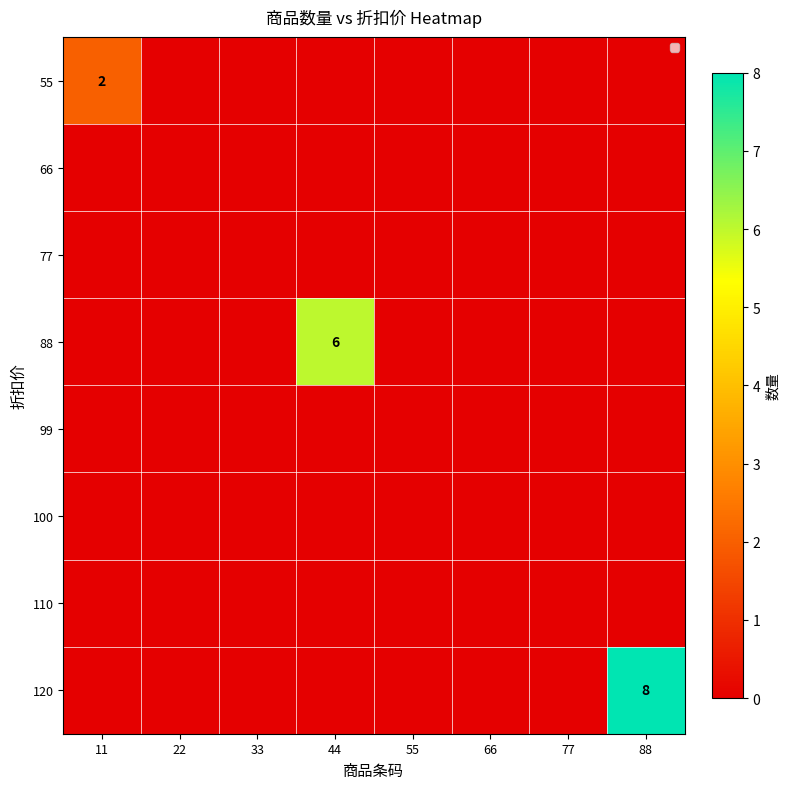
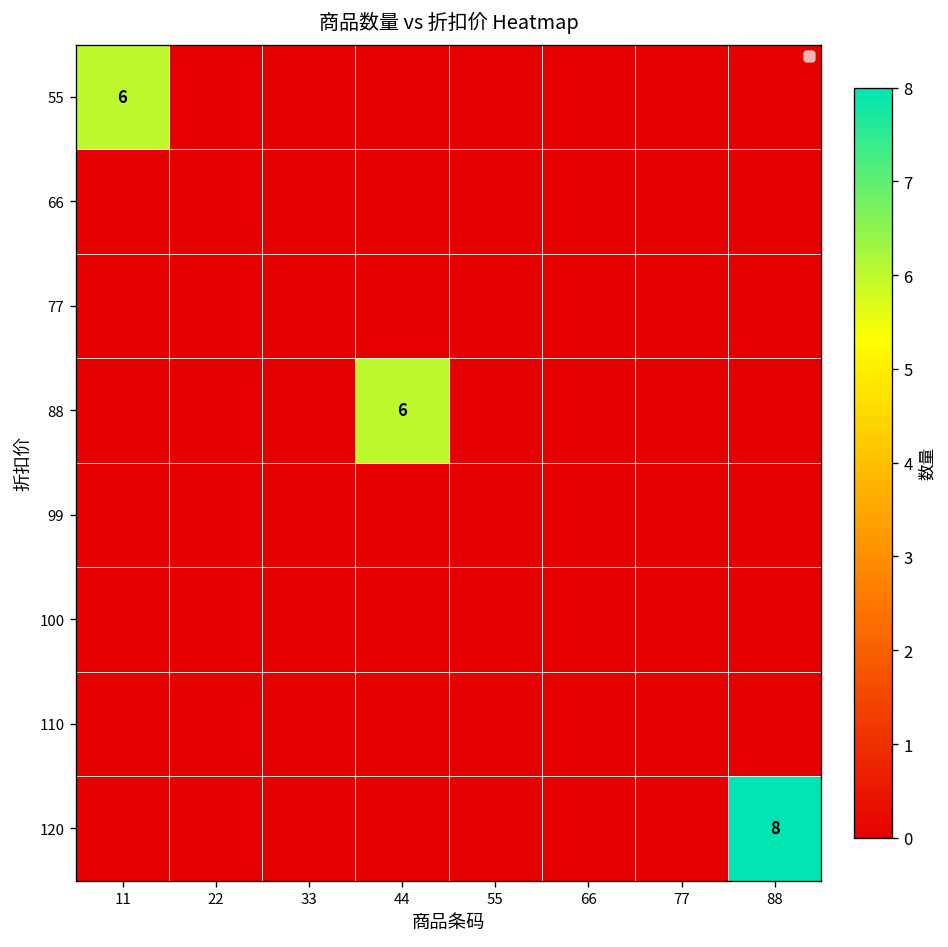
  {
    "55": {
-     "11": 2
+     "11": 6
    },
    "88": {
      "44": 6
    },
    "120": {
      "88": 8
    }
  }
